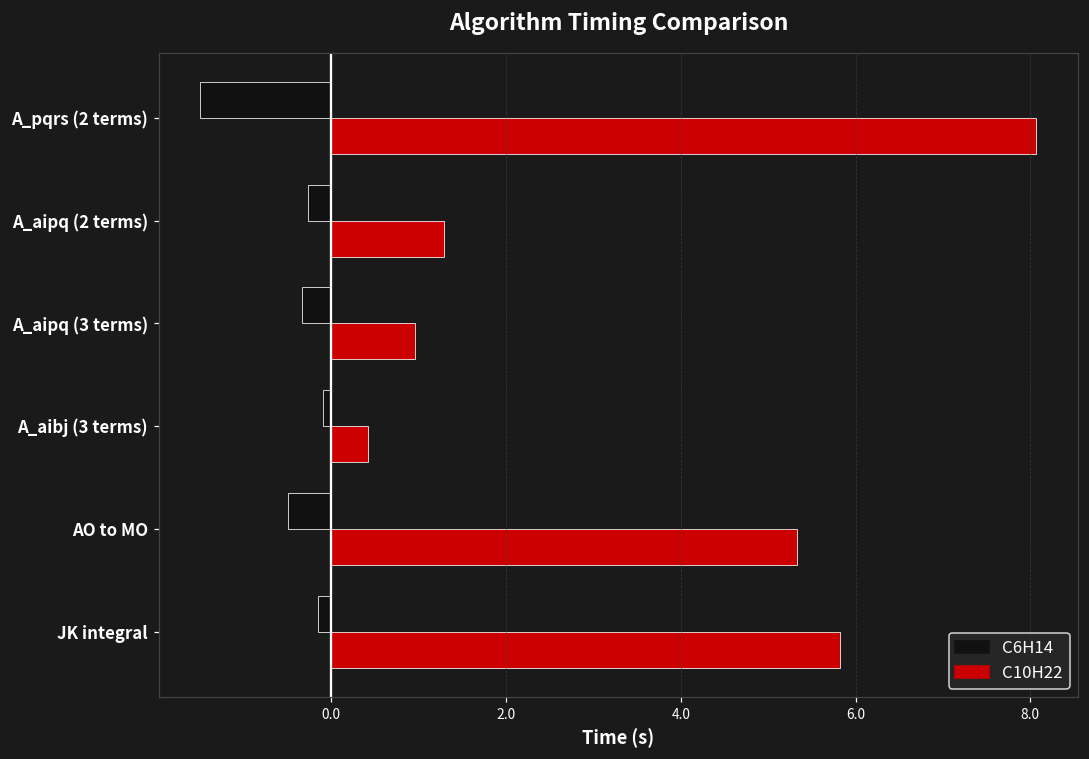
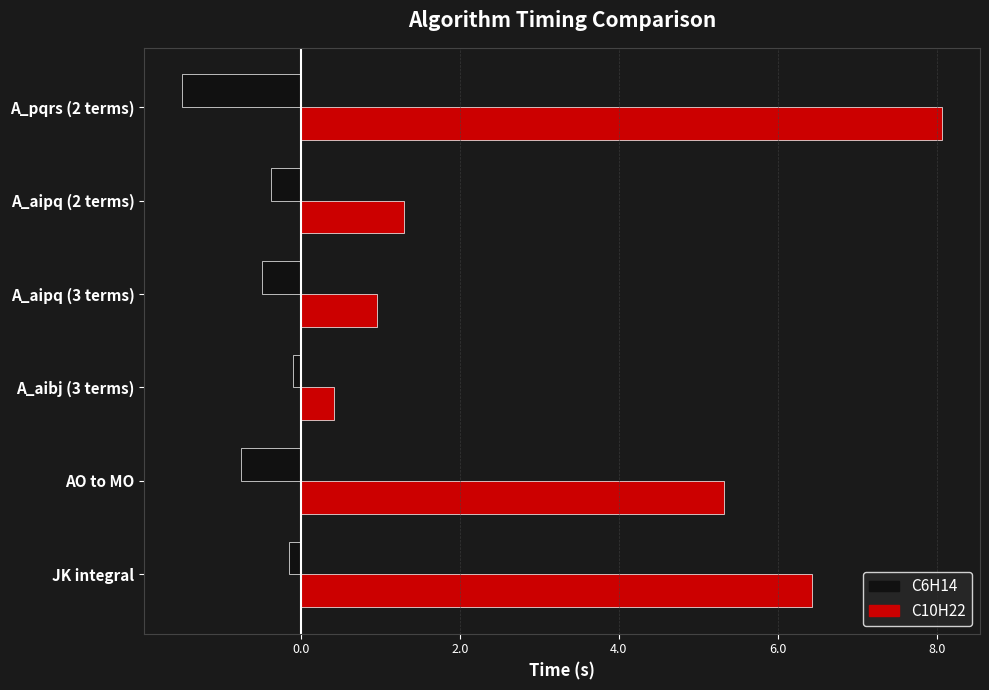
  {
    "C6H14": {
      "A_pqrs (2 terms)": -1.5,
-     "A_aipq (2 terms)": -0.3,
-     "A_aipq (3 terms)": -0.3,
+     "A_aipq (2 terms)": -0.4,
+     "A_aipq (3 terms)": -0.5,
      "A_aibj (3 terms)": -0.1,
-     "AO to MO": -0.5,
+     "AO to MO": -0.8,
      "JK integral": -0.1
    },
    "C10H22": {
      "A_pqrs (2 terms)": 8.1,
      "A_aipq (2 terms)": 1.3,
      "A_aipq (3 terms)": 1.0,
      "A_aibj (3 terms)": 0.4,
      "AO to MO": 5.3,
-     "JK integral": 5.8
+     "JK integral": 6.4
    }
  }
